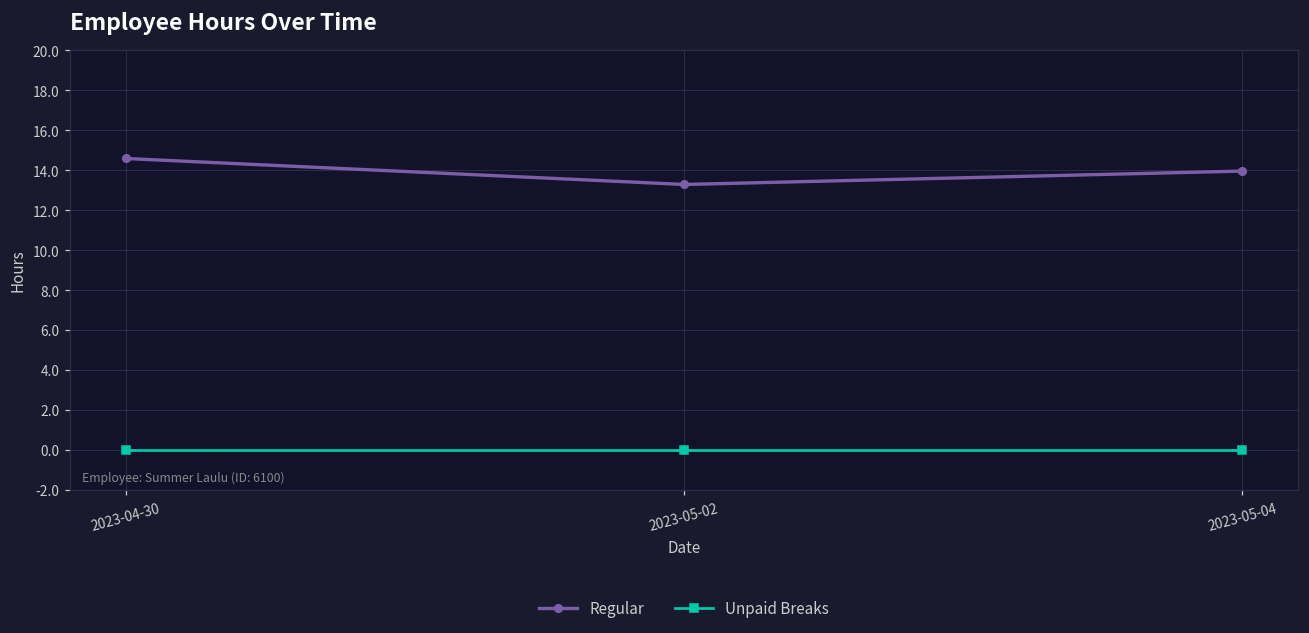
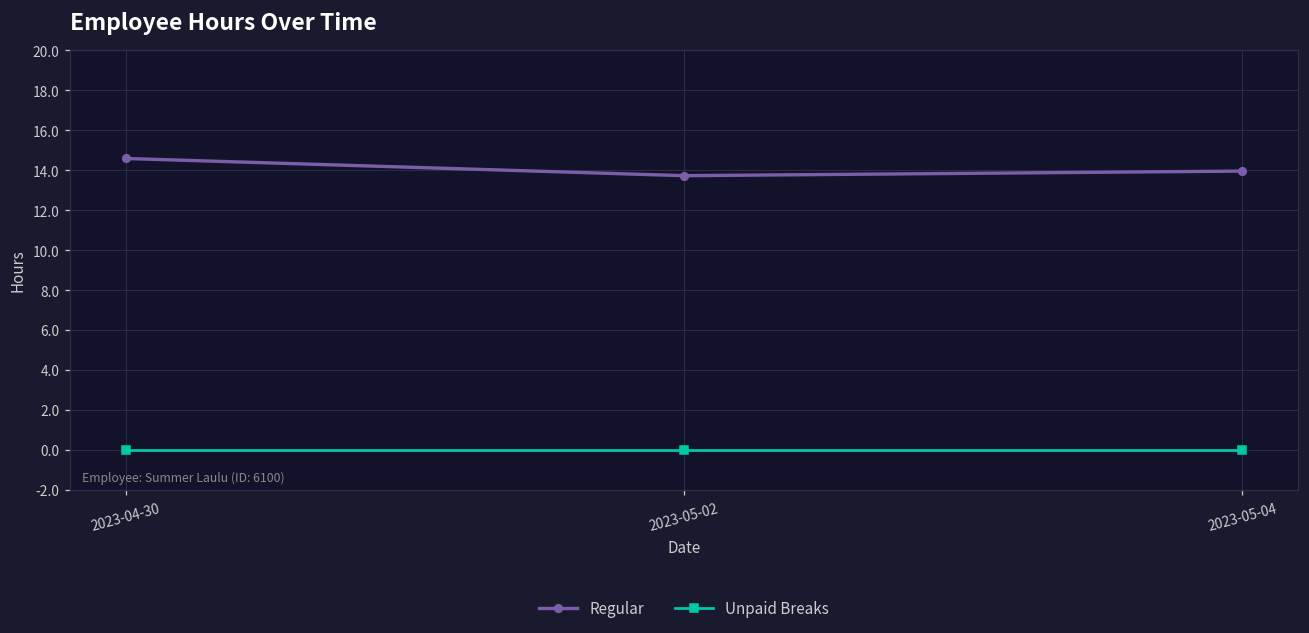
  {
    "Regular": {
      "2023-04-30": 14.6,
-     "2023-05-02": 13.3,
+     "2023-05-02": 13.7,
      "2023-05-04": 14.0
    },
    "Unpaid Breaks": {
      "2023-05-02": 0.0,
      "2023-05-04": 0.0
    }
  }
